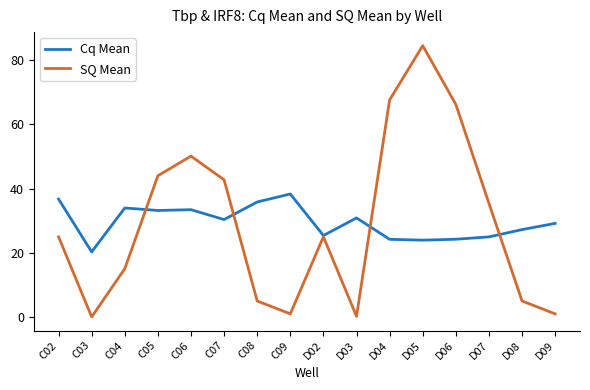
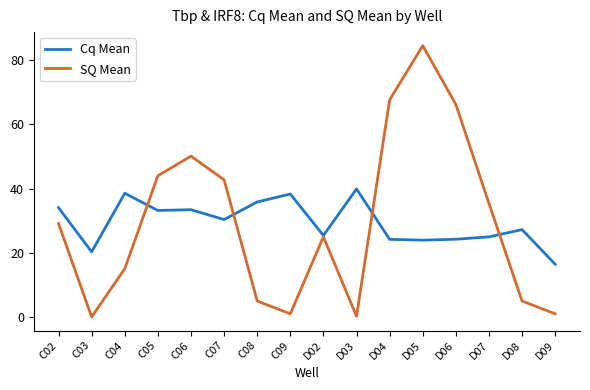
  {
    "Cq Mean": {
-     "C02": 37,
+     "C02": 34,
      "C03": 20,
-     "C04": 34,
+     "C04": 39,
      "C05": 33,
      "C06": 33,
      "C07": 30,
      "C08": 36,
      "C09": 38,
-     "D03": 31,
+     "D03": 40,
      "D04": 24,
      "D05": 24,
      "D06": 24,
      "D07": 25,
      "D08": 27,
-     "D09": 29
+     "D09": 16
    },
    "SQ Mean": {
-     "C02": 25,
+     "C02": 29,
      "C03": 0,
      "C04": 15,
      "C05": 44,
      "C06": 50,
      "C07": 43,
      "C08": 5,
      "C09": 1,
      "D03": 0,
      "D04": 68,
      "D05": 85,
      "D06": 66,
      "D07": 35,
      "D08": 5,
      "D09": 1
    }
  }
